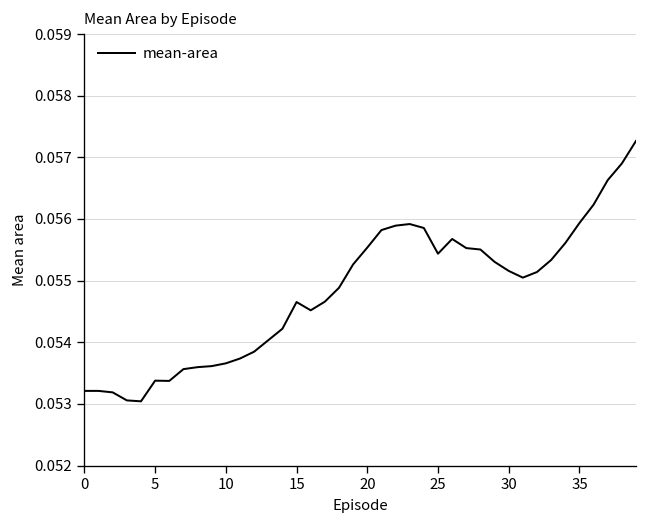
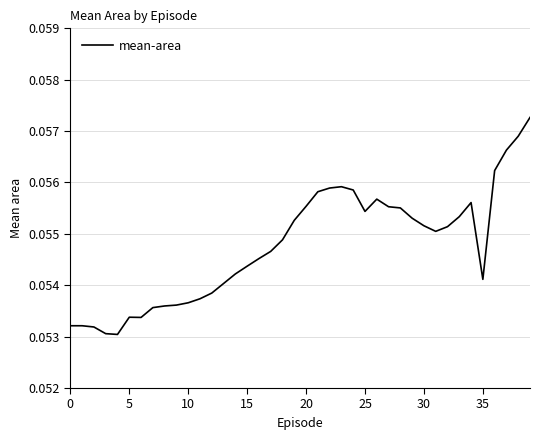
  {
    "0": 0.0532,
    "5": 0.0534,
    "10": 0.0537,
-   "15": 0.0547,
+   "15": 0.0544,
    "20": 0.0555,
    "25": 0.0554,
    "30": 0.0552,
-   "35": 0.0559
+   "35": 0.0541
  }
